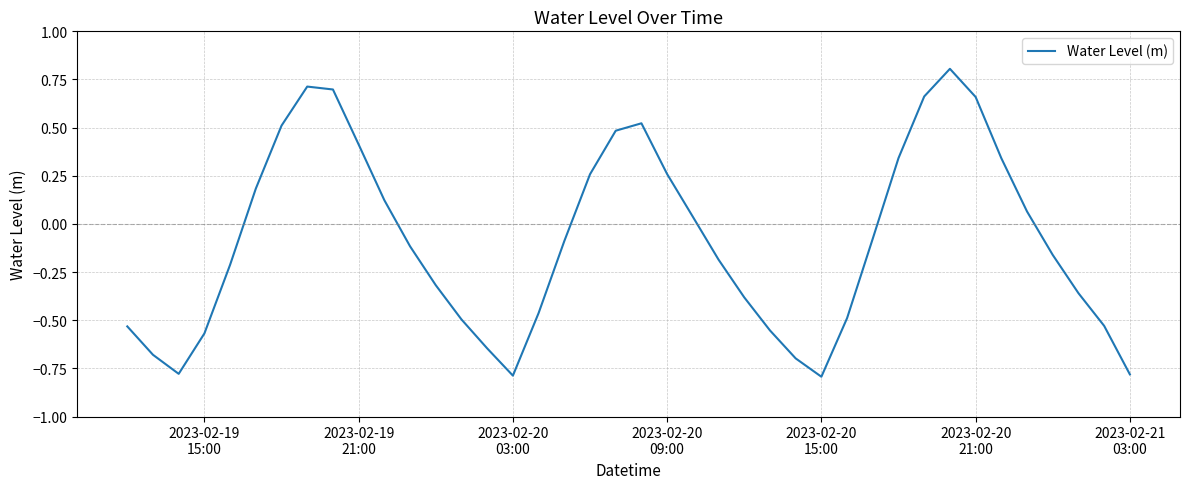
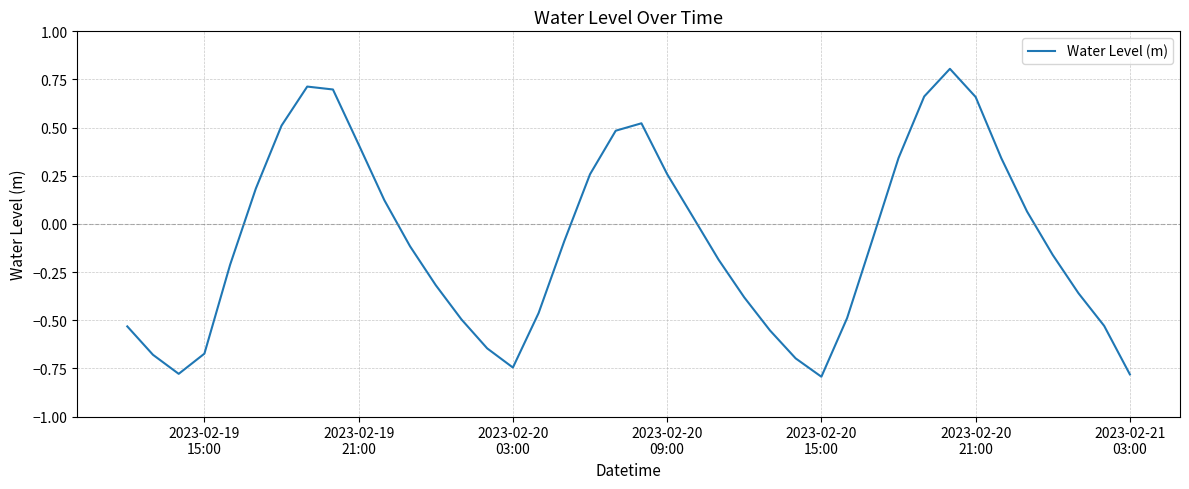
  {
-   "2023-02-19 15:00": -0.57,
+   "2023-02-19 15:00": -0.67,
    "2023-02-19 21:00": 0.41,
-   "2023-02-20 03:00": -0.79,
+   "2023-02-20 03:00": -0.75,
    "2023-02-20 09:00": 0.26,
    "2023-02-20 15:00": -0.79,
    "2023-02-20 21:00": 0.66,
    "2023-02-21 03:00": -0.78
  }
